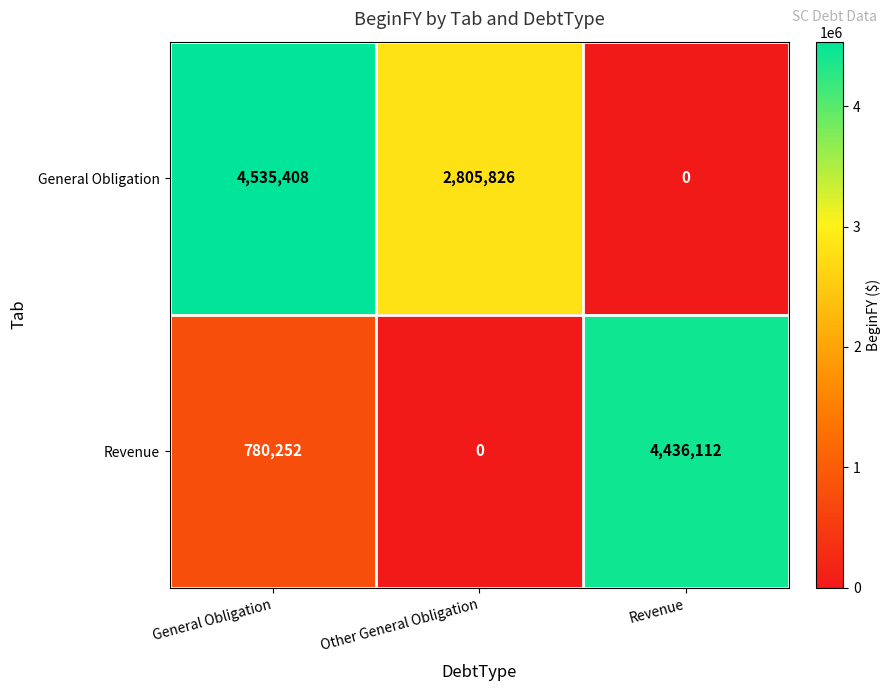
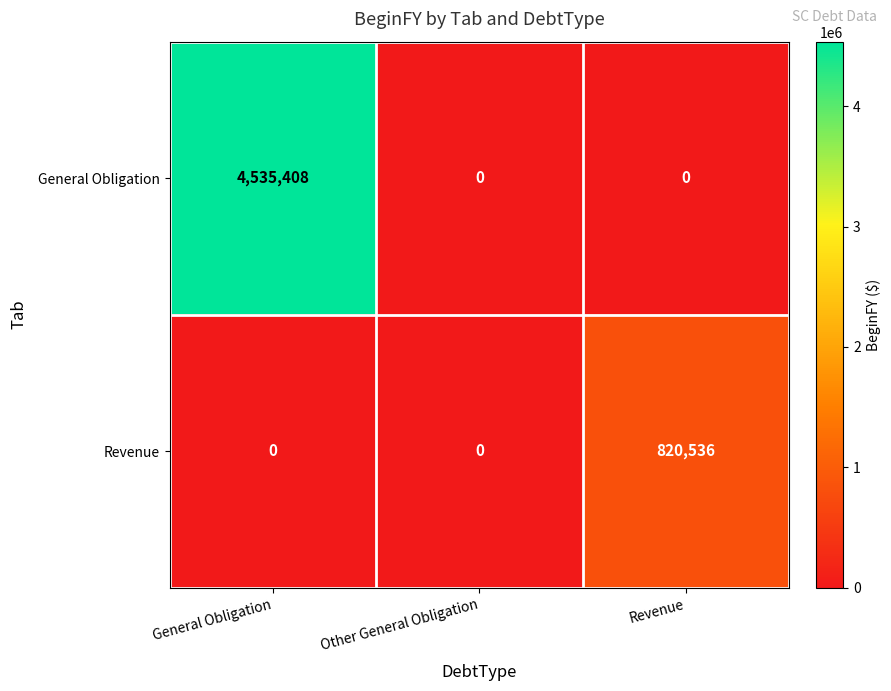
  {
    "General Obligation": {
      "General Obligation": "4,535,408",
-     "Other General Obligation": "2,805,826",
+     "Other General Obligation": "0",
      "Revenue": "0"
    },
    "Revenue": {
-     "General Obligation": "780,252",
+     "General Obligation": "0",
      "Other General Obligation": "0",
-     "Revenue": "4,436,112"
+     "Revenue": "820,536"
    }
  }
